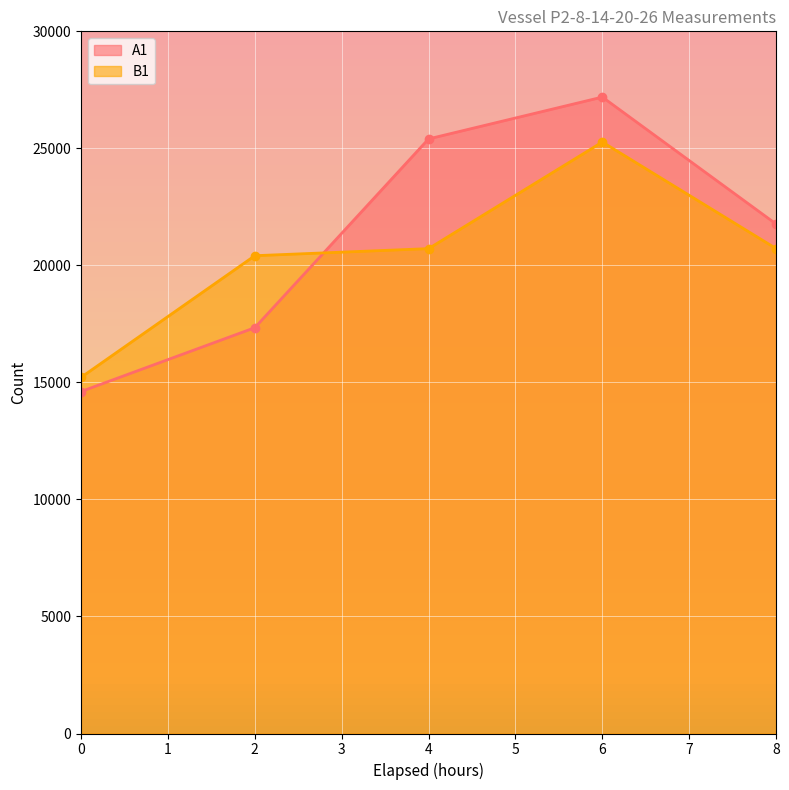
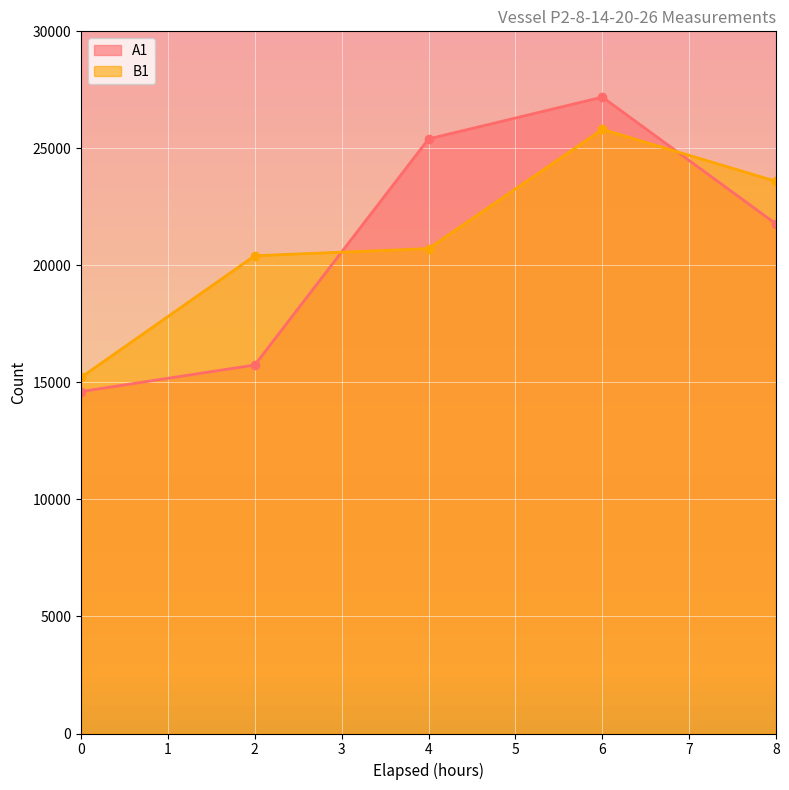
  {
    "A1": {
      "0": 14600,
-     "2": 17300,
+     "2": 15700,
      "4": 25400,
      "6": 27200,
      "8": 21800
    },
    "B1": {
      "0": 15200,
      "2": 20400,
      "4": 20700,
-     "6": 25300,
-     "8": 20700
+     "6": 25800,
+     "8": 23600
    }
  }
